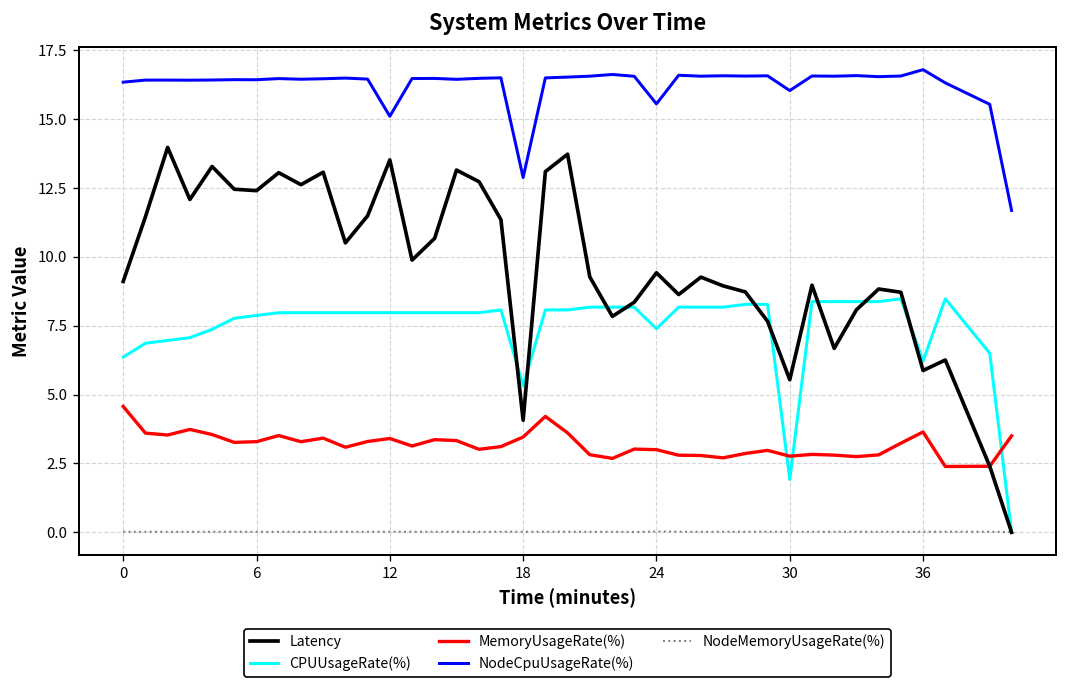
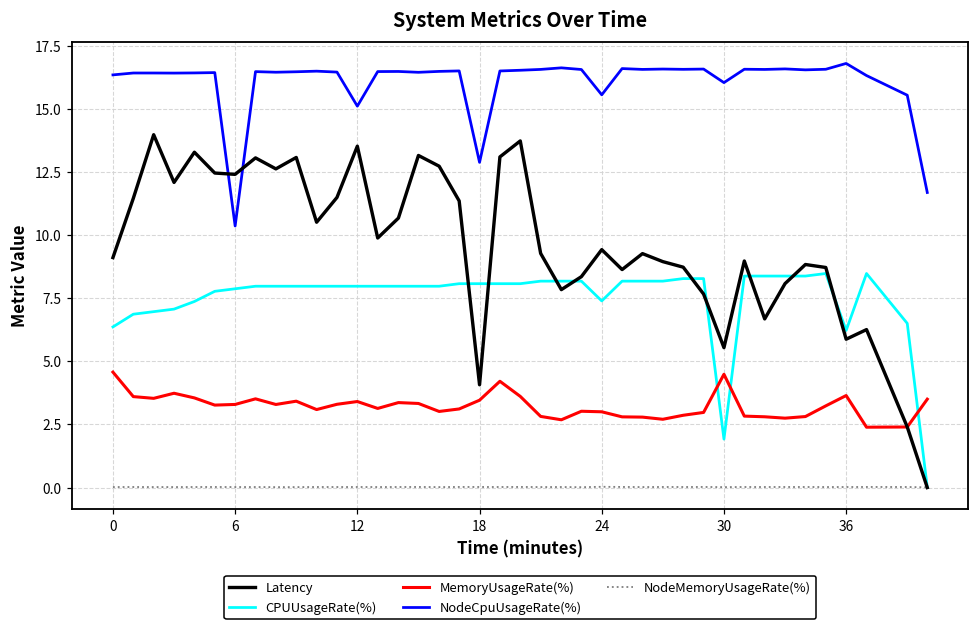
  {
    "Latency": {
      "0": 9.1,
      "6": 12.4,
      "12": 13.5,
      "18": 4.1,
      "24": 9.4,
      "30": 5.5,
      "36": 5.9
    },
    "CPUUsageRate(%)": {
      "0": 6.4,
      "6": 7.9,
      "12": 8.0,
-     "18": 5.3,
+     "18": 8.1,
      "24": 7.4,
      "30": 1.9,
      "36": 6.2
    },
    "MemoryUsageRate(%)": {
      "0": 4.6,
      "6": 3.3,
      "12": 3.4,
      "18": 3.5,
      "24": 3.0,
-     "30": 2.8,
+     "30": 4.5,
      "36": 3.6
    },
    "NodeCpuUsageRate(%)": {
      "0": 16.3,
-     "6": 16.4,
+     "6": 10.4,
      "12": 15.1,
      "18": 12.9,
      "24": 15.5,
      "30": 16.0,
      "36": 16.8
    },
    "NodeMemoryUsageRate(%)": {
      "0": 0.0,
      "6": 0.0,
      "12": 0.0,
      "18": 0.0,
      "24": 0.0,
      "30": 0.0,
      "36": 0.0
    }
  }
